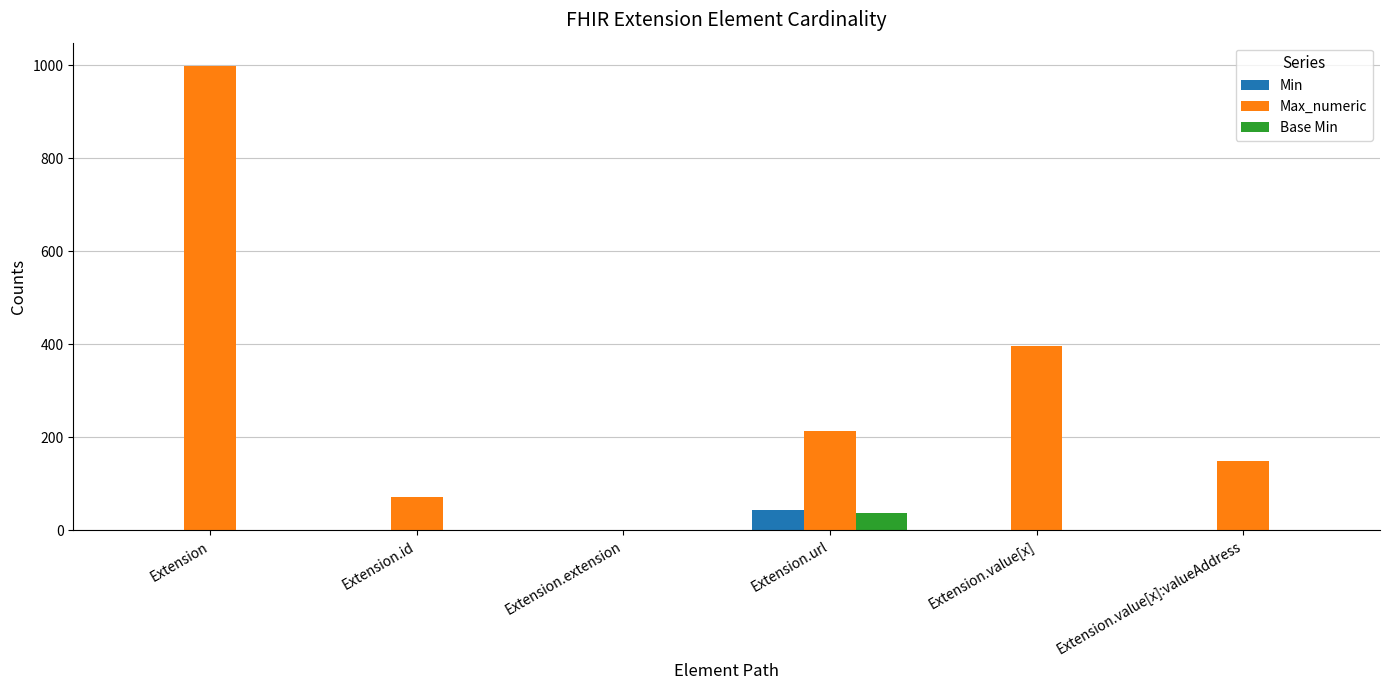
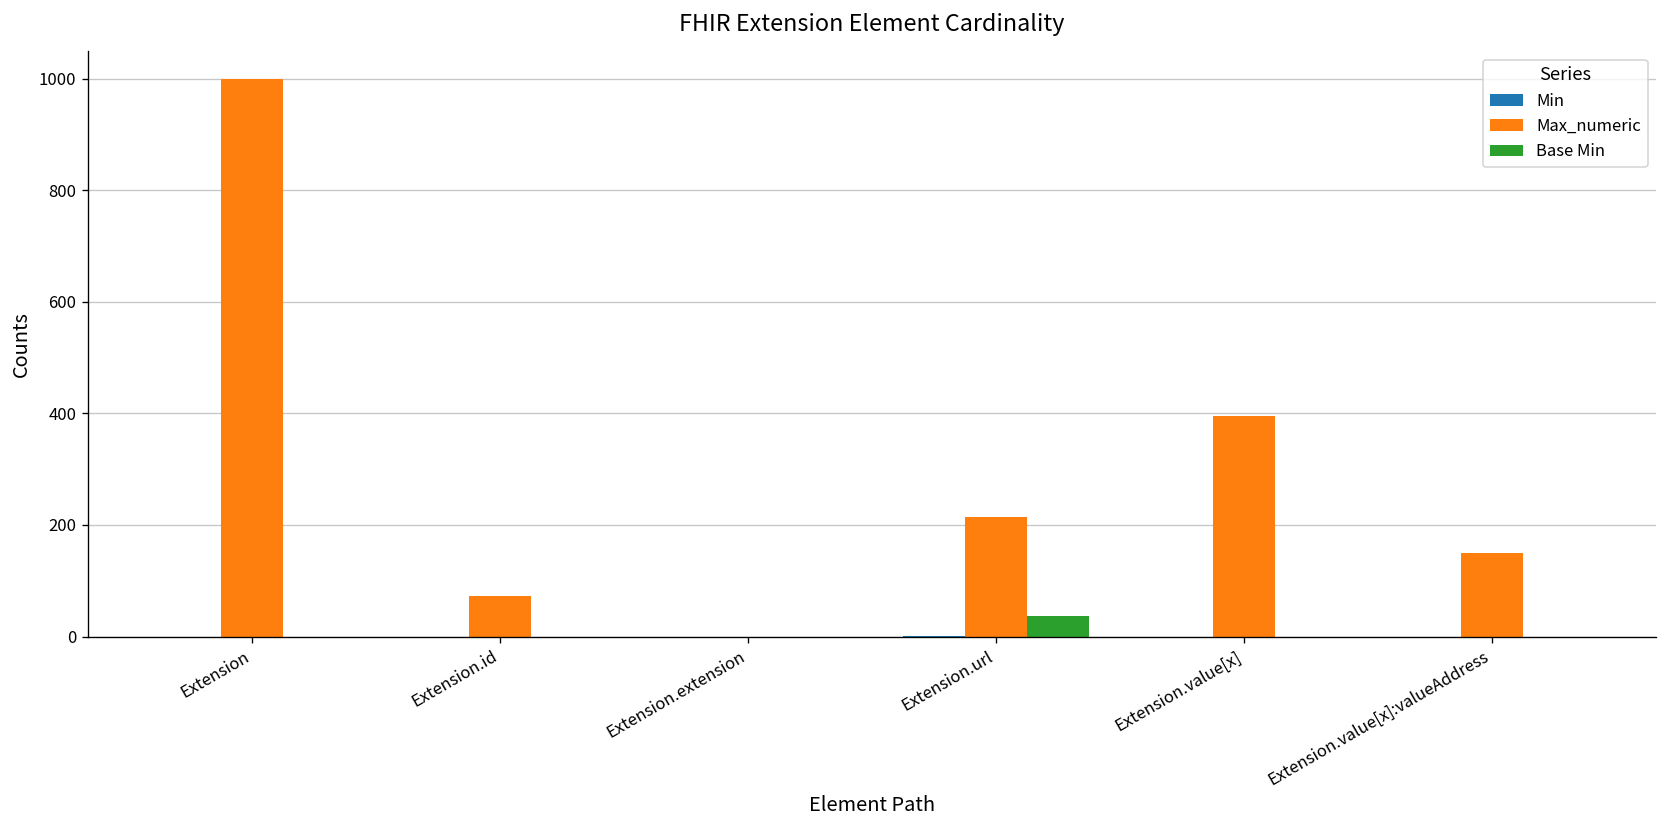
  {
    "Min": {
      "Extension": 0,
      "Extension.id": 0,
      "Extension.extension": 0,
-     "Extension.url": 50,
+     "Extension.url": 0,
      "Extension.value[x]": 0,
      "Extension.value[x]:valueAddress": 0
    },
    "Max_numeric": {
      "Extension": 1000,
      "Extension.id": 70,
      "Extension.extension": 0,
      "Extension.url": 210,
      "Extension.value[x]": 400,
      "Extension.value[x]:valueAddress": 150
    },
    "Base Min": {
      "Extension": 0,
      "Extension.id": 0,
      "Extension.extension": 0,
      "Extension.url": 40,
      "Extension.value[x]": 0,
      "Extension.value[x]:valueAddress": 0
    }
  }
